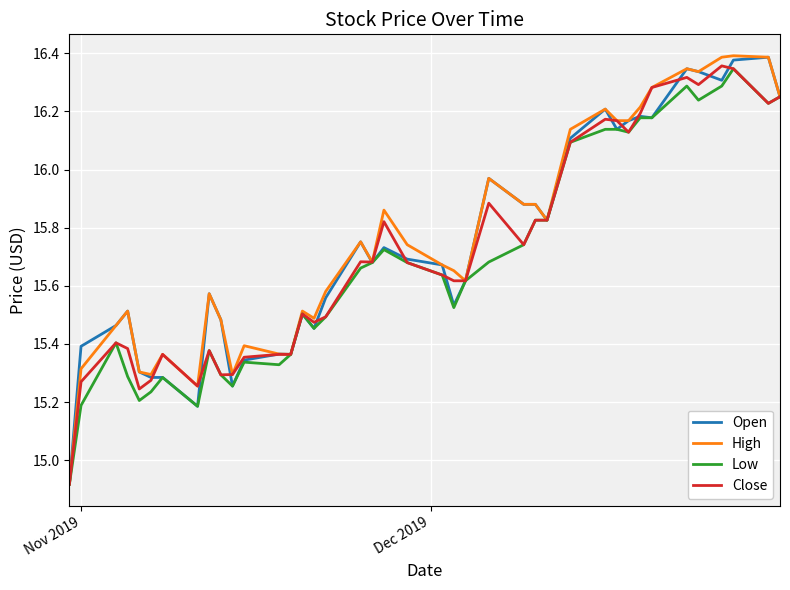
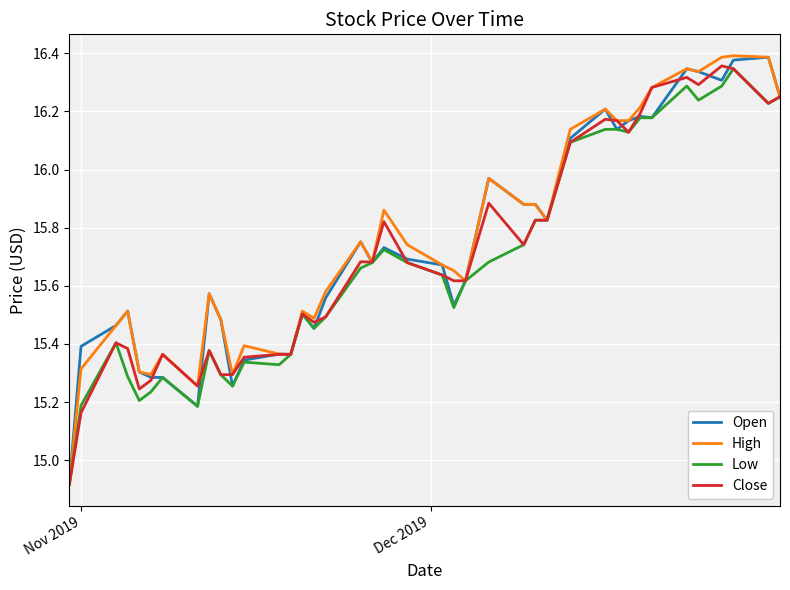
  {
    "Open": {
      "Nov 2019": 15.39
    },
    "High": {
      "Nov 2019": 15.31
    },
    "Low": {
      "Nov 2019": 15.19
    },
    "Close": {
-     "Nov 2019": 15.27
+     "Nov 2019": 15.16
    }
  }
